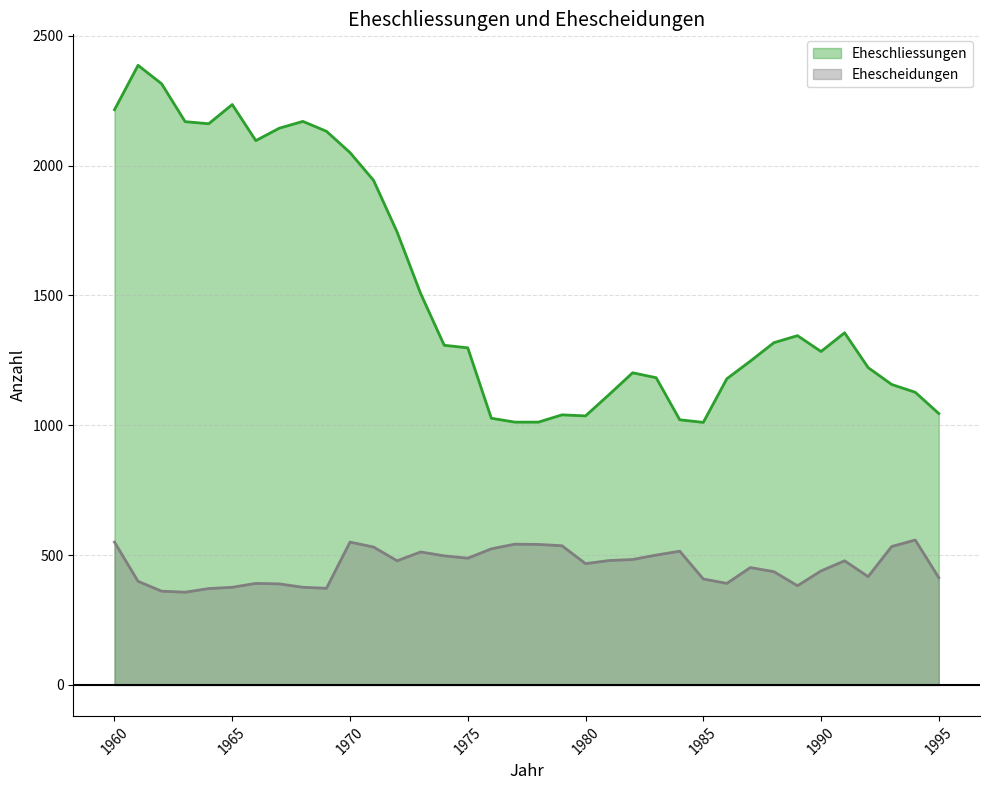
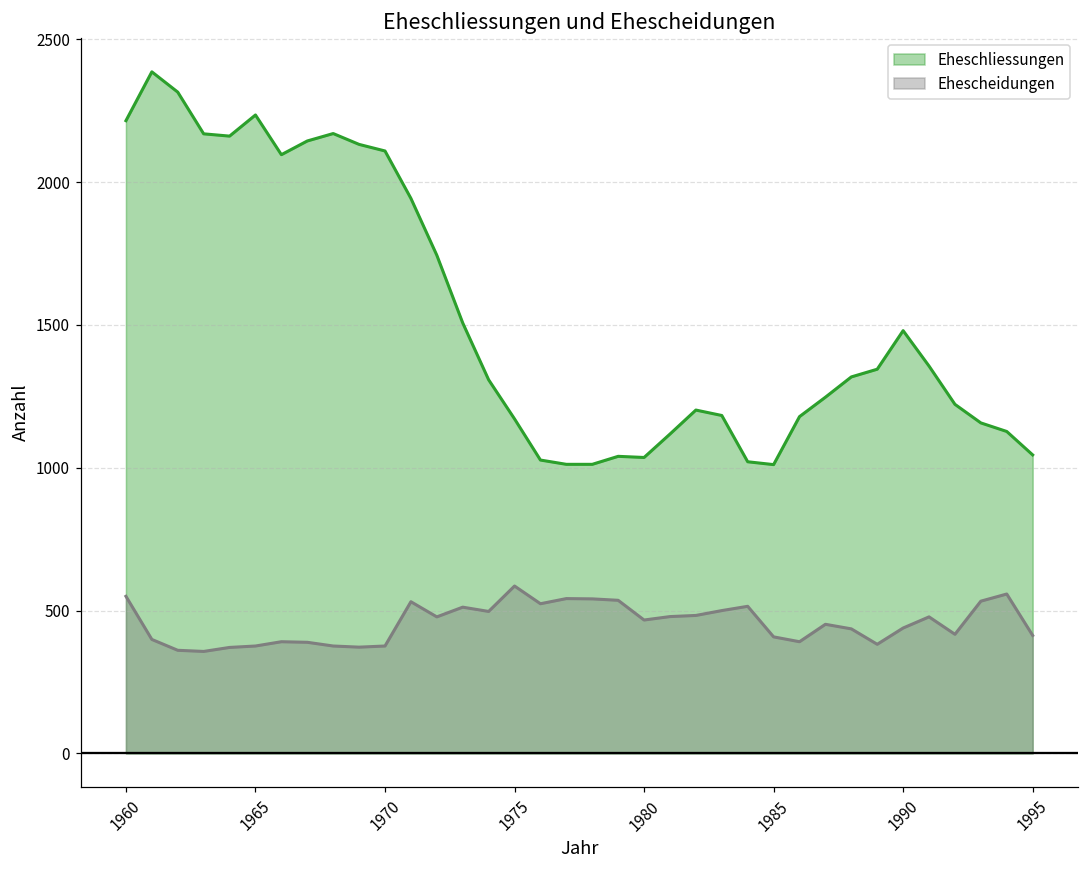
  {
    "Eheschliessungen": {
      "1960": 2220,
      "1965": 2240,
-     "1970": 2050,
-     "1975": 1300,
+     "1970": 2110,
+     "1975": 1170,
      "1980": 1040,
      "1985": 1010,
-     "1990": 1280,
+     "1990": 1480,
      "1995": 1050
    },
    "Ehescheidungen": {
      "1960": 550,
      "1965": 380,
-     "1970": 550,
-     "1975": 490,
+     "1970": 380,
+     "1975": 590,
      "1980": 470,
      "1985": 410,
      "1990": 440,
      "1995": 410
    }
  }
